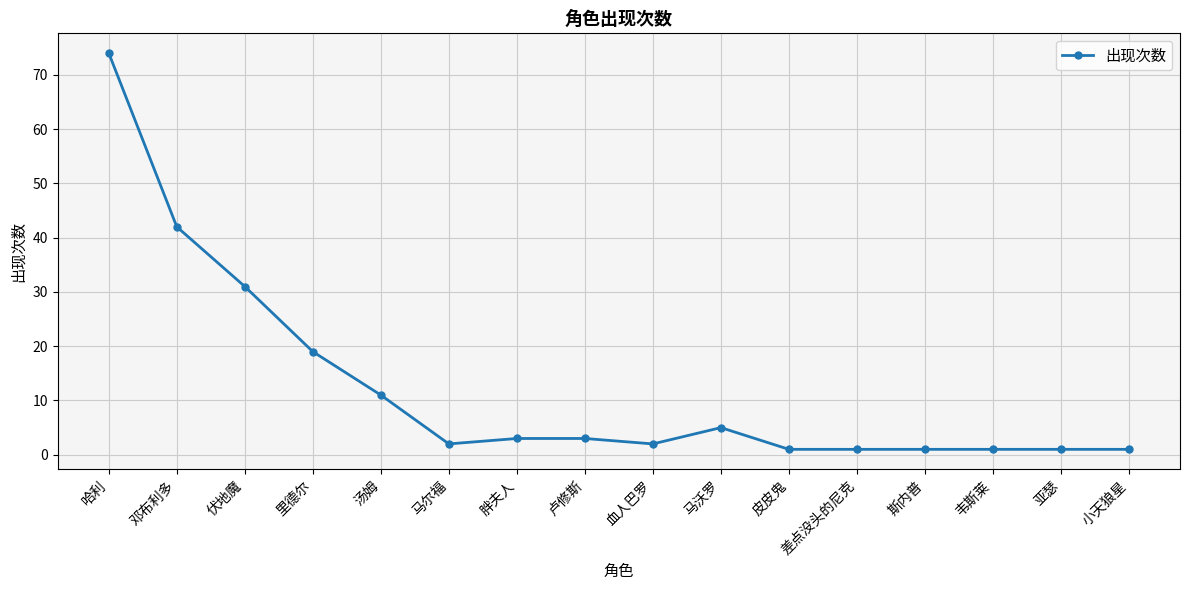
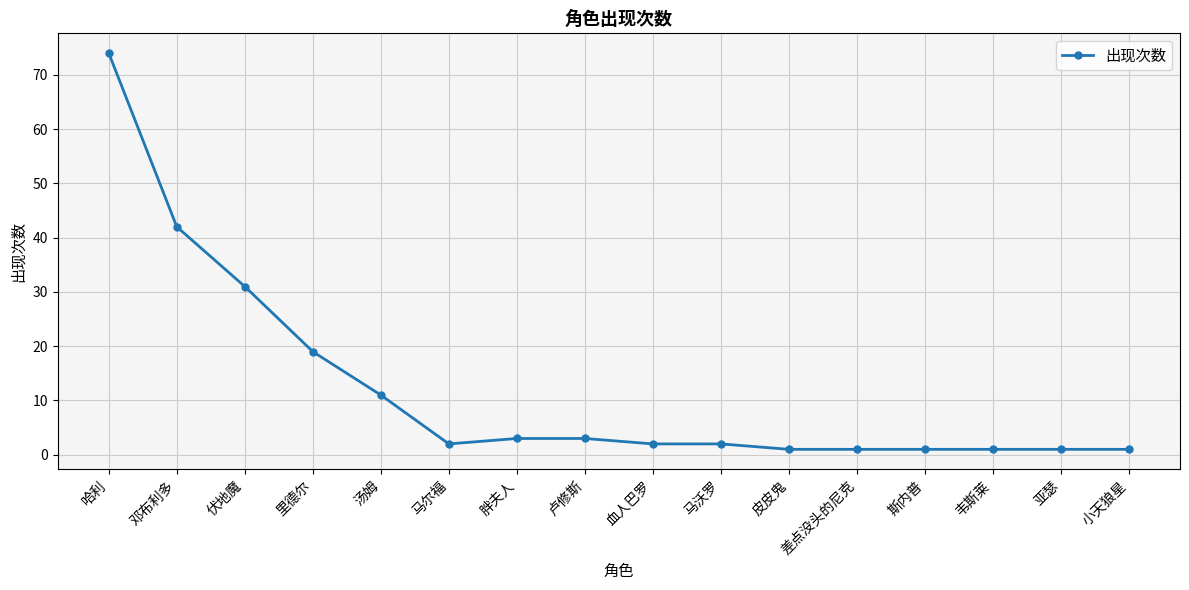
  {
    "哈利": 74,
    "邓布利多": 42,
    "伏地魔": 31,
    "里德尔": 19,
    "汤姆": 11,
    "马尔福": 2,
    "胖夫人": 3,
    "卢修斯": 3,
    "血人巴罗": 2,
-   "马沃罗": 5,
+   "马沃罗": 2,
    "皮皮鬼": 1,
    "差点没头的尼克": 1,
    "斯内普": 1,
    "韦斯莱": 1,
    "亚瑟": 1,
    "小天狼星": 1
  }
